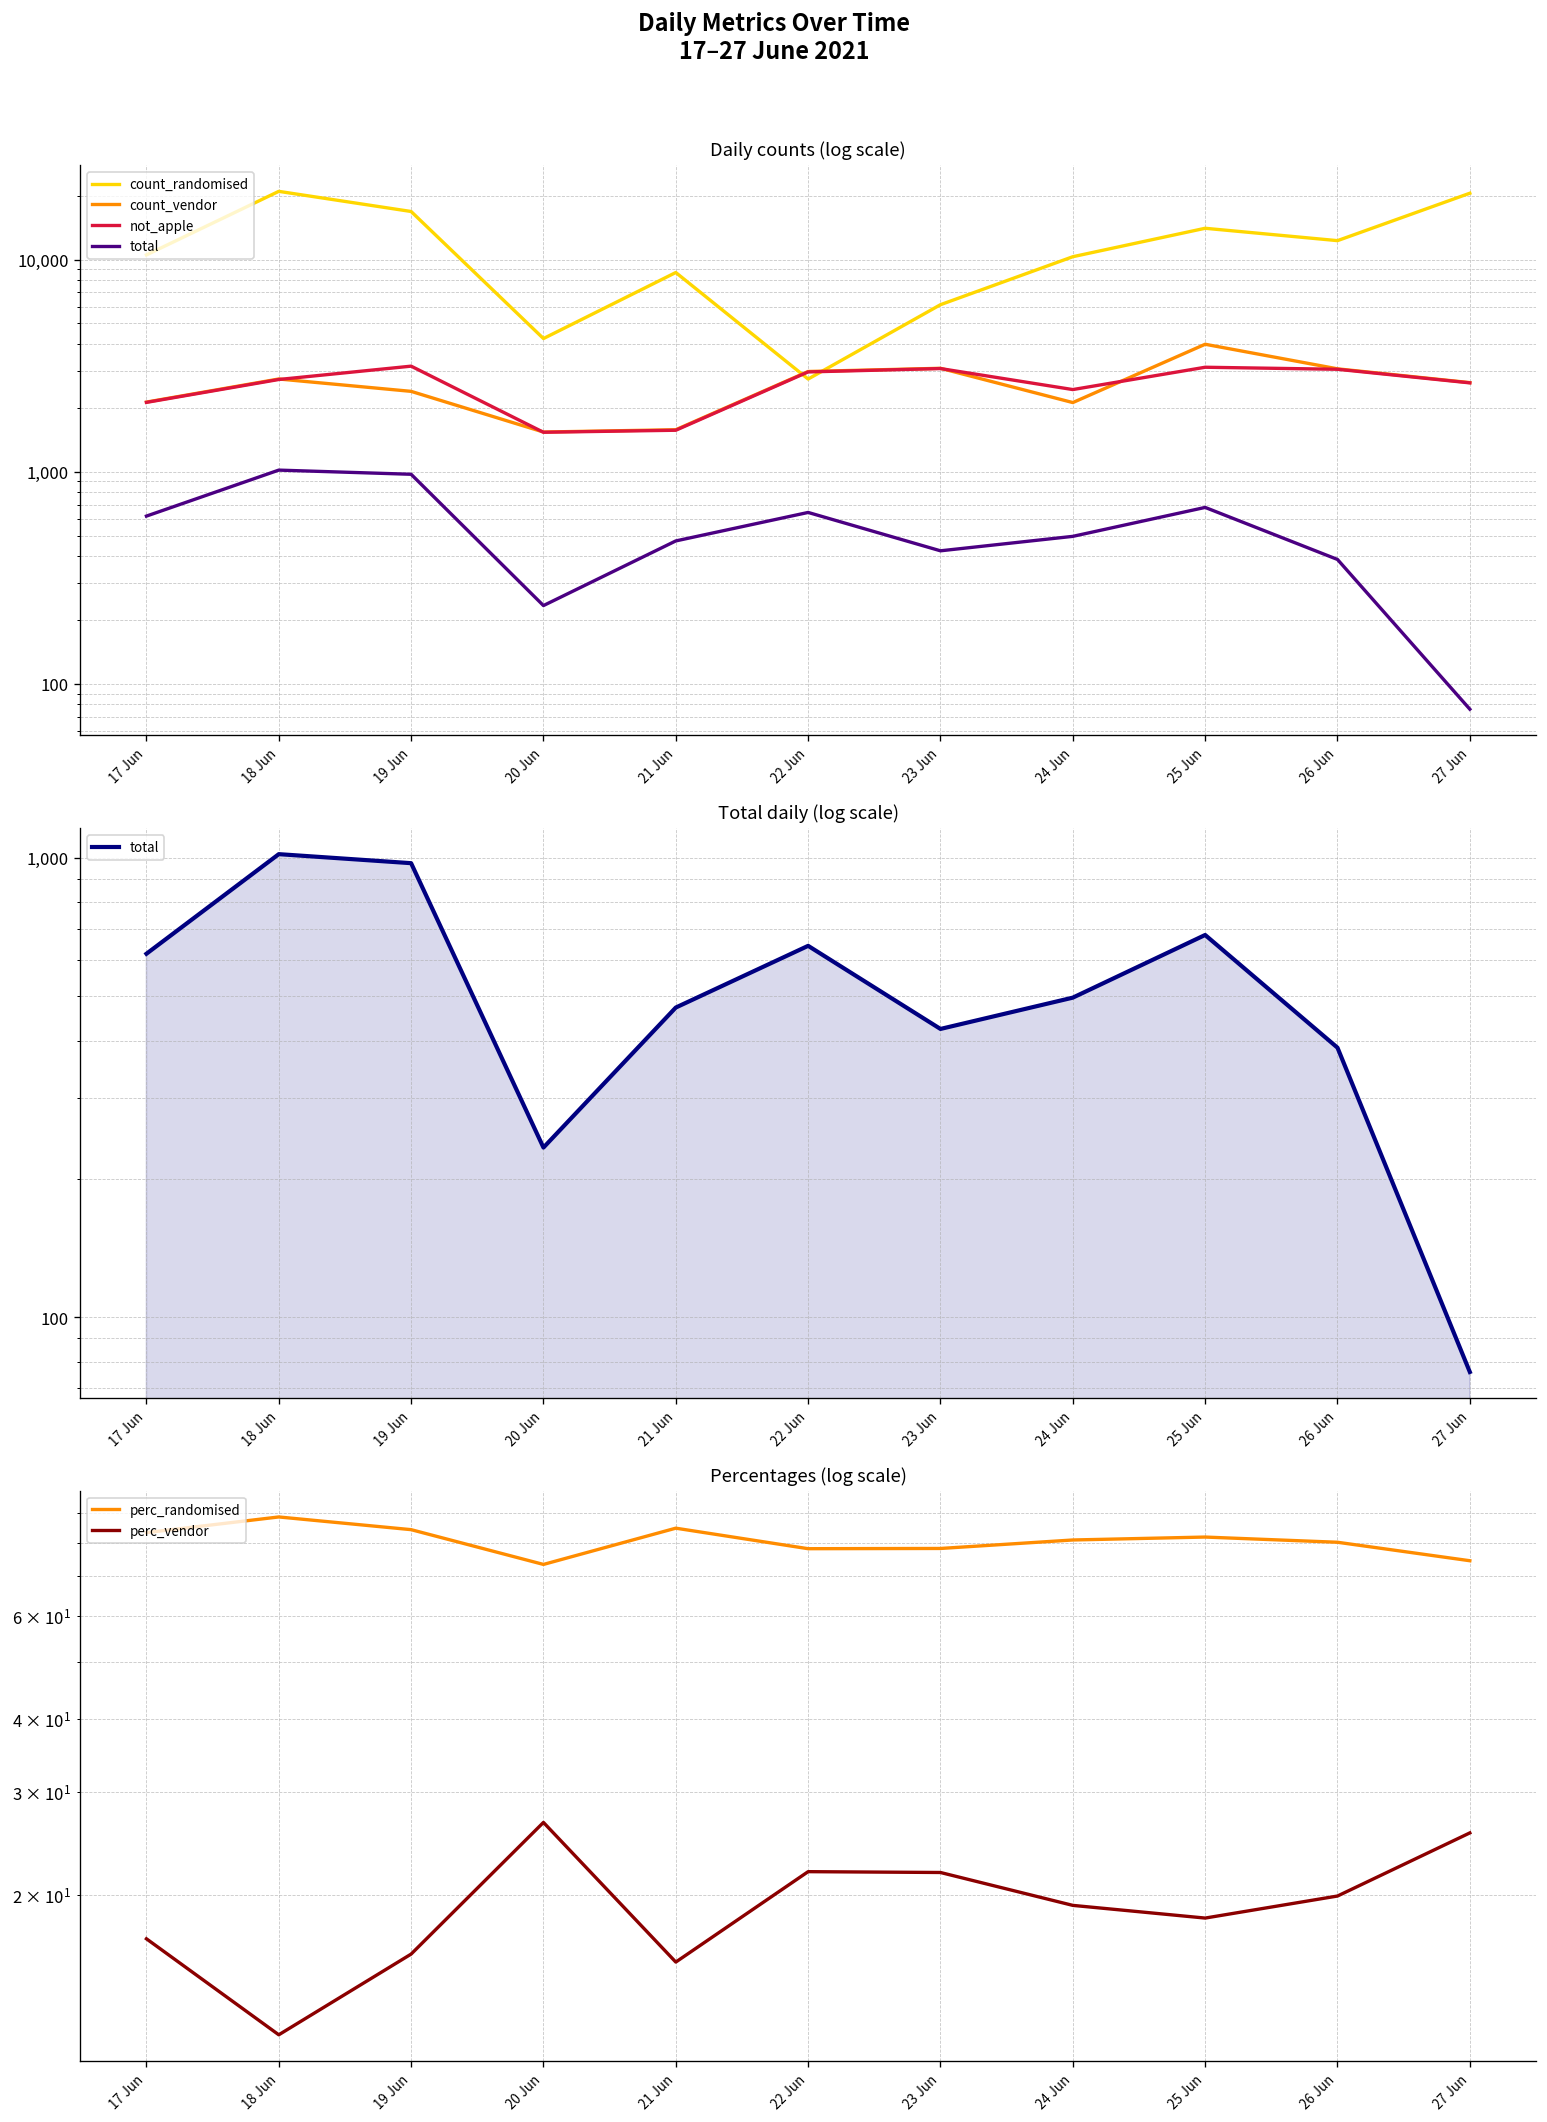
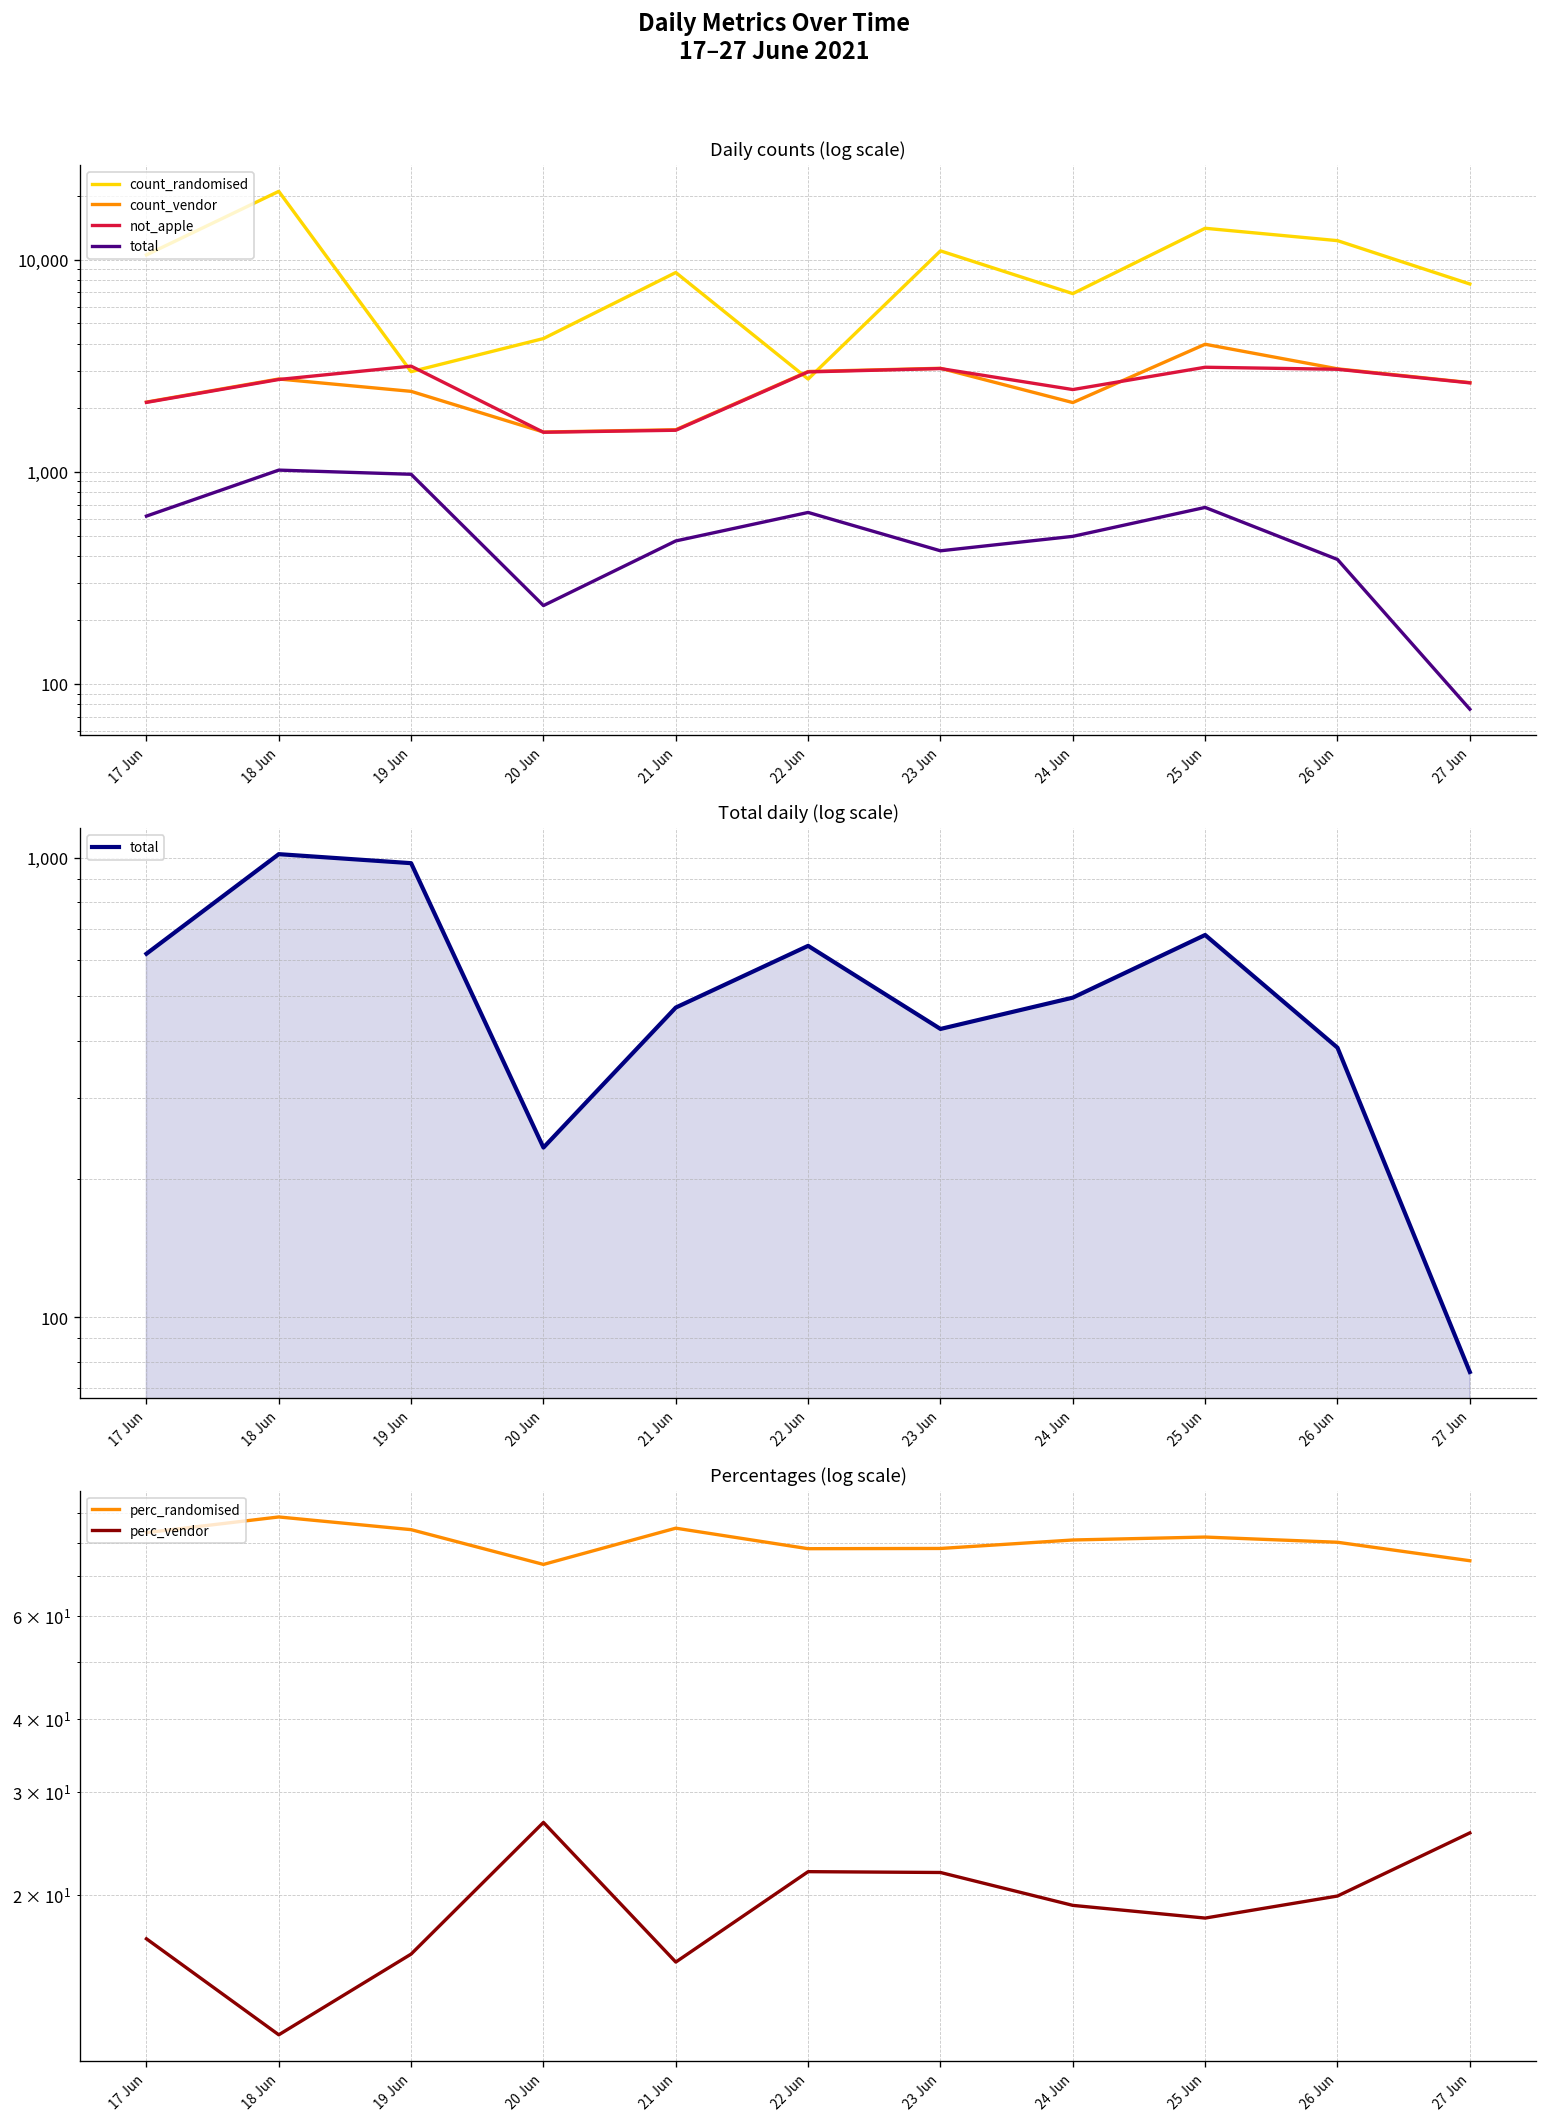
  {
    "Daily counts (log scale)": {
      "count_randomised": {
        "17 Jun": "11,000",
        "18 Jun": "21,000",
-       "19 Jun": "17,000",
+       "19 Jun": "3,000",
        "20 Jun": "4,200",
        "21 Jun": "9,000",
        "22 Jun": "2,700",
-       "23 Jun": "6,100",
-       "24 Jun": "10,000",
+       "23 Jun": "11,000",
+       "24 Jun": "6,900",
        "25 Jun": "14,000",
        "26 Jun": "12,000",
-       "27 Jun": "21,000"
+       "27 Jun": "7,700"
      },
      "count_vendor": {
        "19 Jun": "2,400",
        "24 Jun": "2,100",
        "25 Jun": "4,000"
      },
      "not_apple": {
        "19 Jun": "3,100",
        "24 Jun": "2,400",
        "25 Jun": "3,100"
      }
    },
    "Total daily (log scale)": {
      "17 Jun": "620",
      "18 Jun": "1,020",
      "19 Jun": "970",
      "20 Jun": "230",
      "21 Jun": "470",
      "22 Jun": "640",
      "23 Jun": "420",
      "24 Jun": "500",
      "25 Jun": "680",
      "26 Jun": "390",
      "27 Jun": "76"
    }
  }
